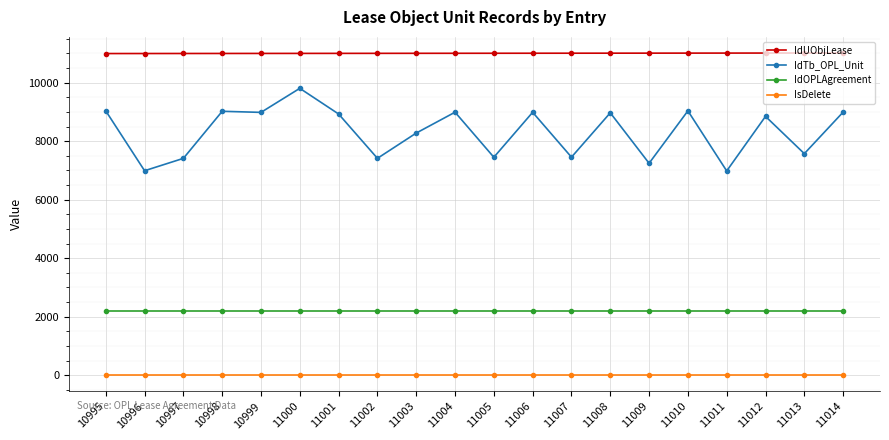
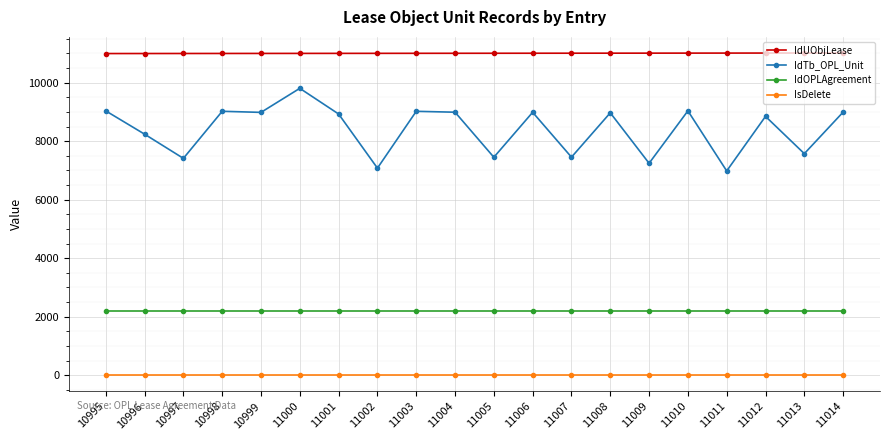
  {
    "IdUObjLease": {
      "10995": 11000,
      "10996": 11000,
      "10997": 11000,
      "10998": 11000,
      "10999": 11000,
      "11000": 11000,
      "11001": 11000,
      "11002": 11000,
      "11003": 11000,
      "11004": 11000,
      "11005": 11000,
      "11006": 11000,
      "11007": 11000,
      "11008": 11000,
      "11009": 11000,
      "11010": 11000,
      "11011": 11000
    },
    "IdTb_OPL_Unit": {
      "10995": 9000,
-     "10996": 7000,
+     "10996": 8200,
      "10997": 7400,
      "10998": 9000,
      "10999": 9000,
      "11000": 9800,
      "11001": 8900,
-     "11002": 7400,
-     "11003": 8300,
+     "11002": 7100,
+     "11003": 9000,
      "11004": 9000,
      "11005": 7500,
      "11006": 9000,
      "11007": 7500,
      "11008": 9000,
      "11009": 7200,
      "11010": 9000,
      "11011": 7000,
      "11012": 8800,
      "11013": 7600,
      "11014": 9000
    },
    "IdOPLAgreement": {
      "10995": 2200,
      "10996": 2200,
      "10997": 2200,
      "10998": 2200,
      "10999": 2200,
      "11000": 2200,
      "11001": 2200,
      "11002": 2200,
      "11003": 2200,
      "11004": 2200,
      "11005": 2200,
      "11006": 2200,
      "11007": 2200,
      "11008": 2200,
      "11009": 2200,
      "11010": 2200,
      "11011": 2200,
      "11012": 2200,
      "11013": 2200,
      "11014": 2200
    },
    "IsDelete": {
      "10995": 0,
      "10996": 0,
      "10997": 0,
      "10998": 0,
      "10999": 0,
      "11000": 0,
      "11001": 0,
      "11002": 0,
      "11003": 0,
      "11004": 0,
      "11005": 0,
      "11006": 0,
      "11007": 0,
      "11008": 0,
      "11009": 0,
      "11010": 0,
      "11011": 0,
      "11012": 0,
      "11013": 0,
      "11014": 0
    }
  }
